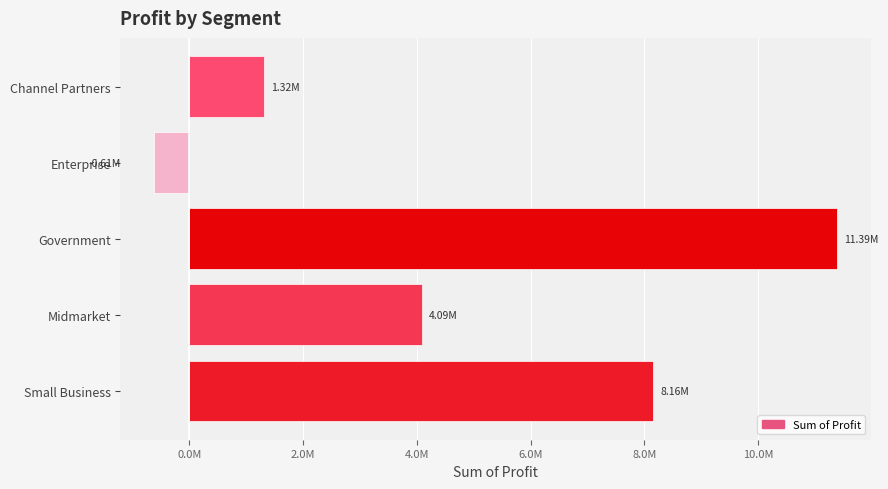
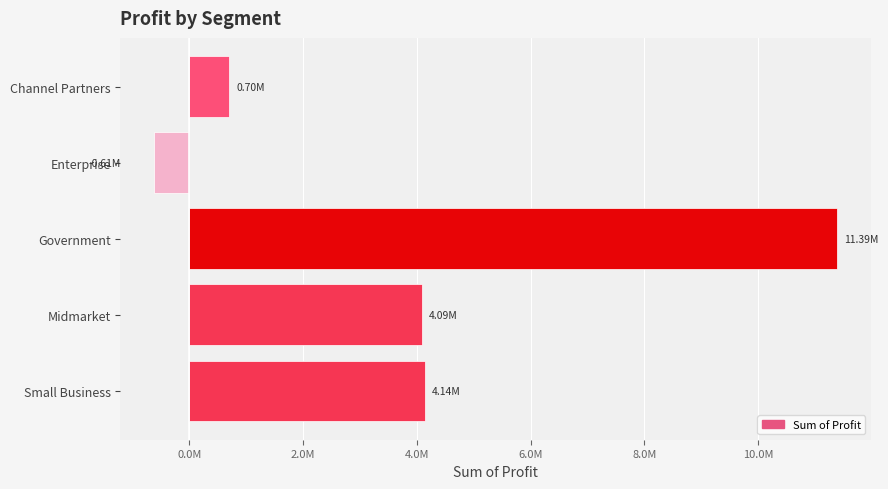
  {
-   "Channel Partners": "1.32M",
+   "Channel Partners": "0.70M",
    "Government": "11.39M",
    "Midmarket": "4.09M",
-   "Small Business": "8.16M"
+   "Small Business": "4.14M"
  }
